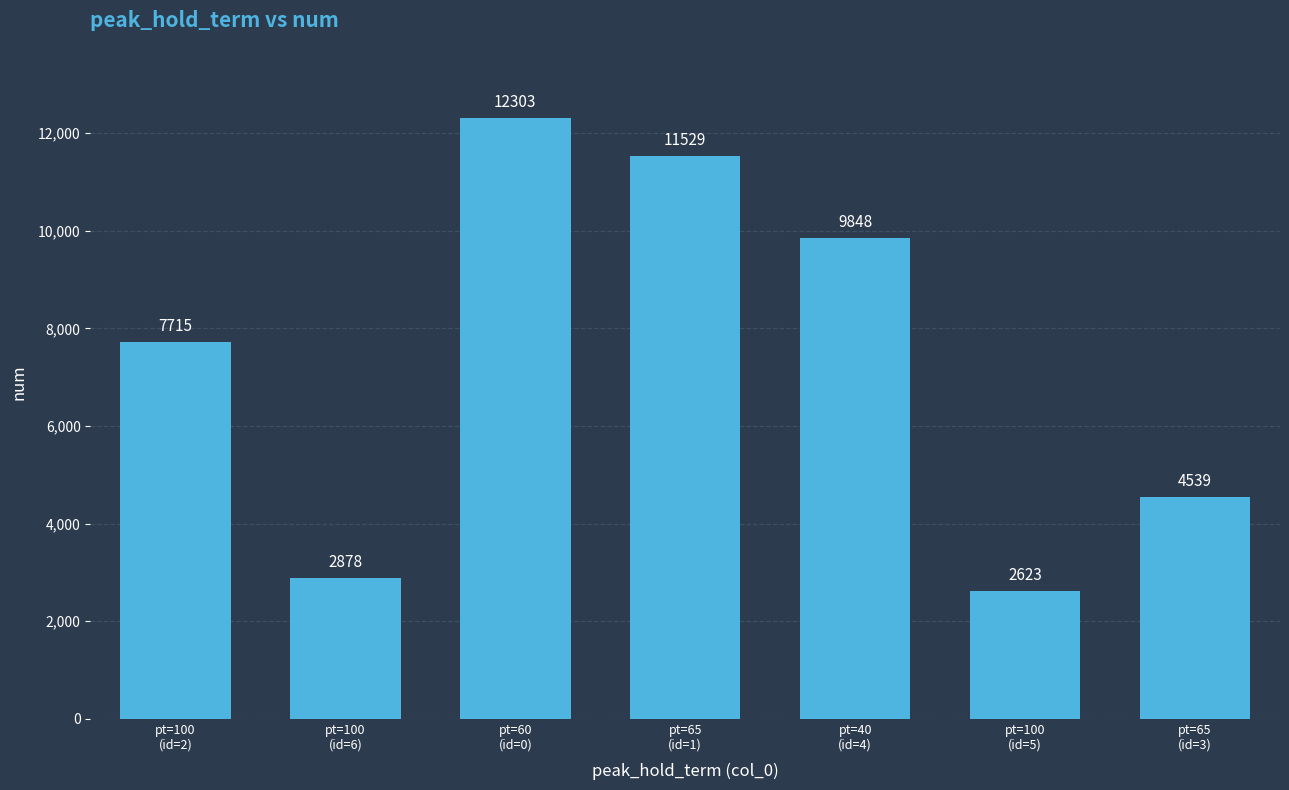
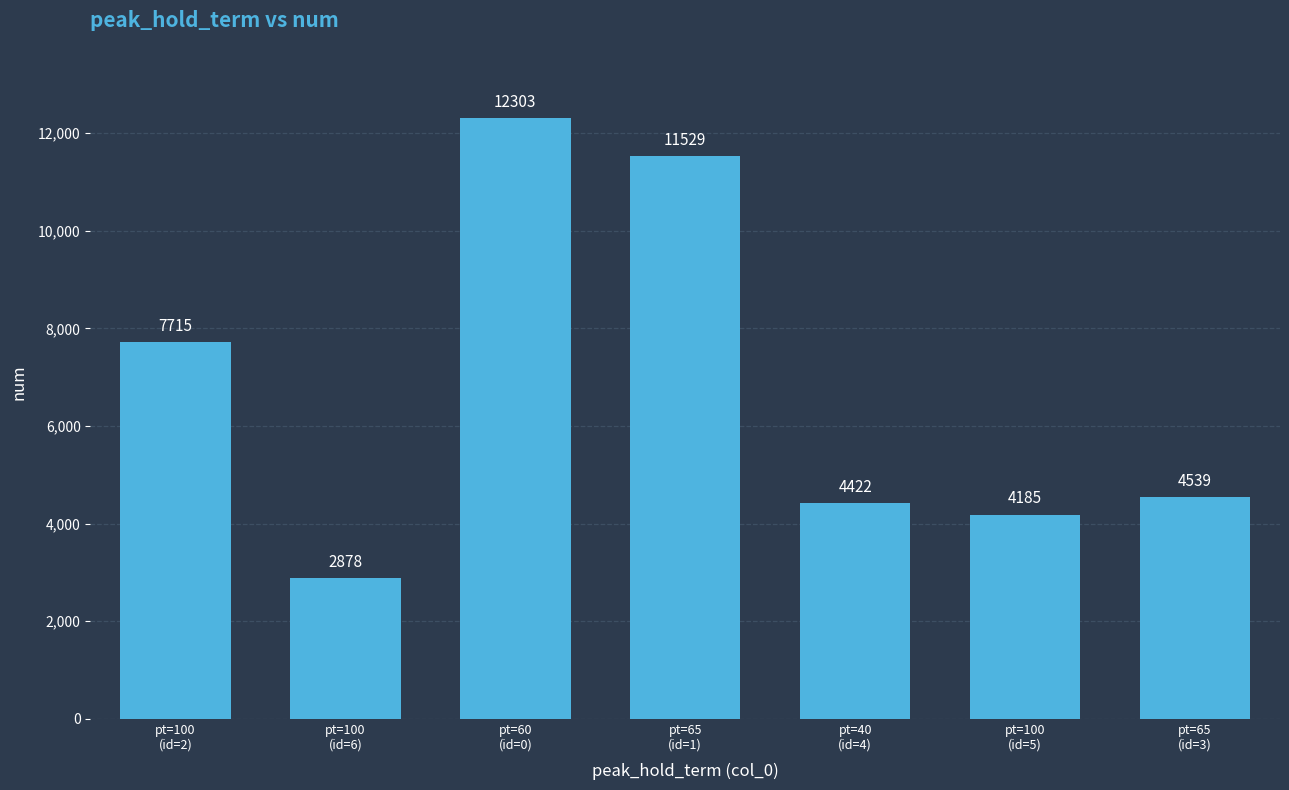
  {
    "pt=100 (id=2)": 7715,
    "pt=100 (id=6)": 2878,
    "pt=60 (id=0)": 12303,
    "pt=65 (id=1)": 11529,
-   "pt=40 (id=4)": 9848,
-   "pt=100 (id=5)": 2623,
+   "pt=40 (id=4)": 4422,
+   "pt=100 (id=5)": 4185,
    "pt=65 (id=3)": 4539
  }
